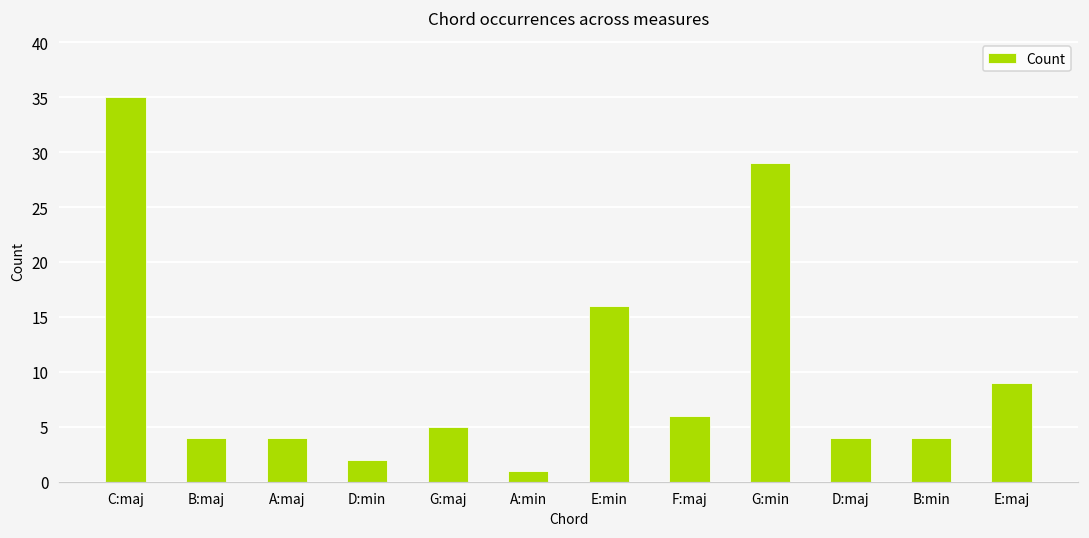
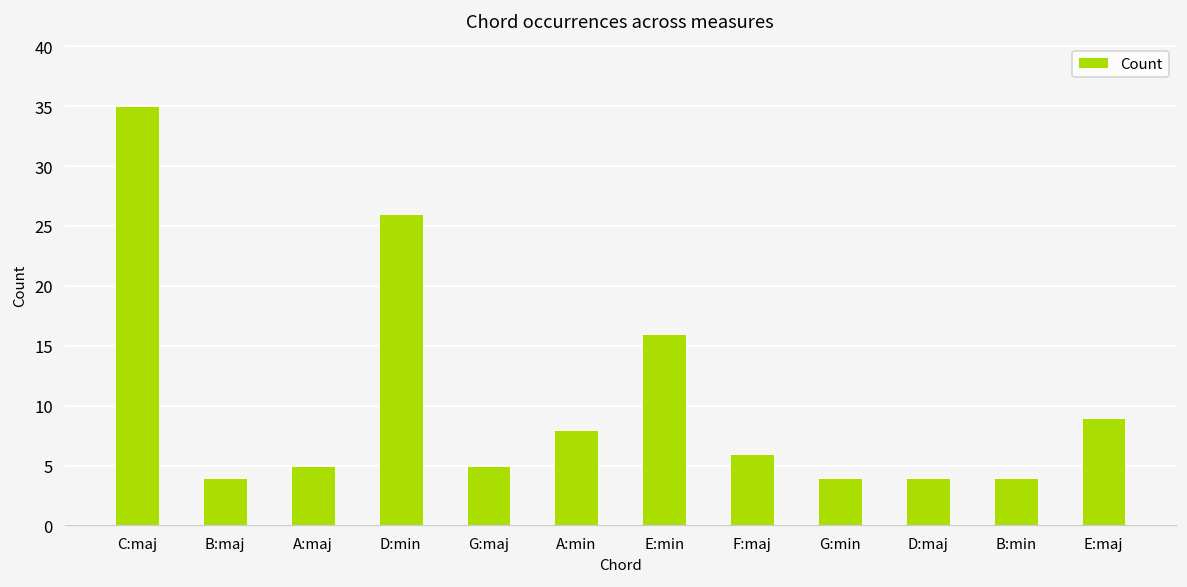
  {
    "C:maj": 35,
    "B:maj": 4,
-   "A:maj": 4,
-   "D:min": 2,
+   "A:maj": 5,
+   "D:min": 26,
    "G:maj": 5,
-   "A:min": 1,
+   "A:min": 8,
    "E:min": 16,
    "F:maj": 6,
-   "G:min": 29,
+   "G:min": 4,
    "D:maj": 4,
    "B:min": 4,
    "E:maj": 9
  }
